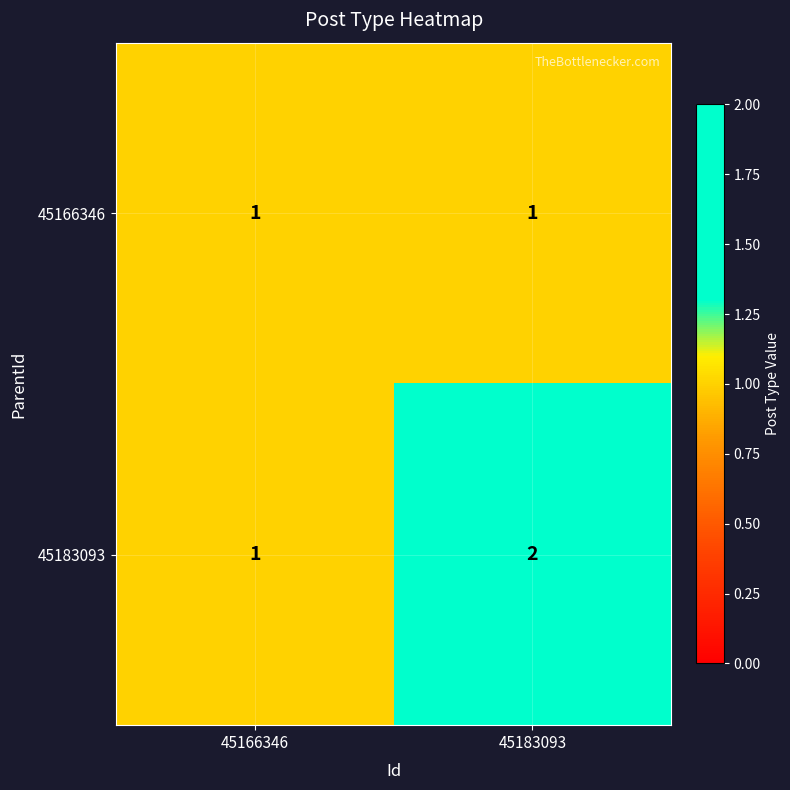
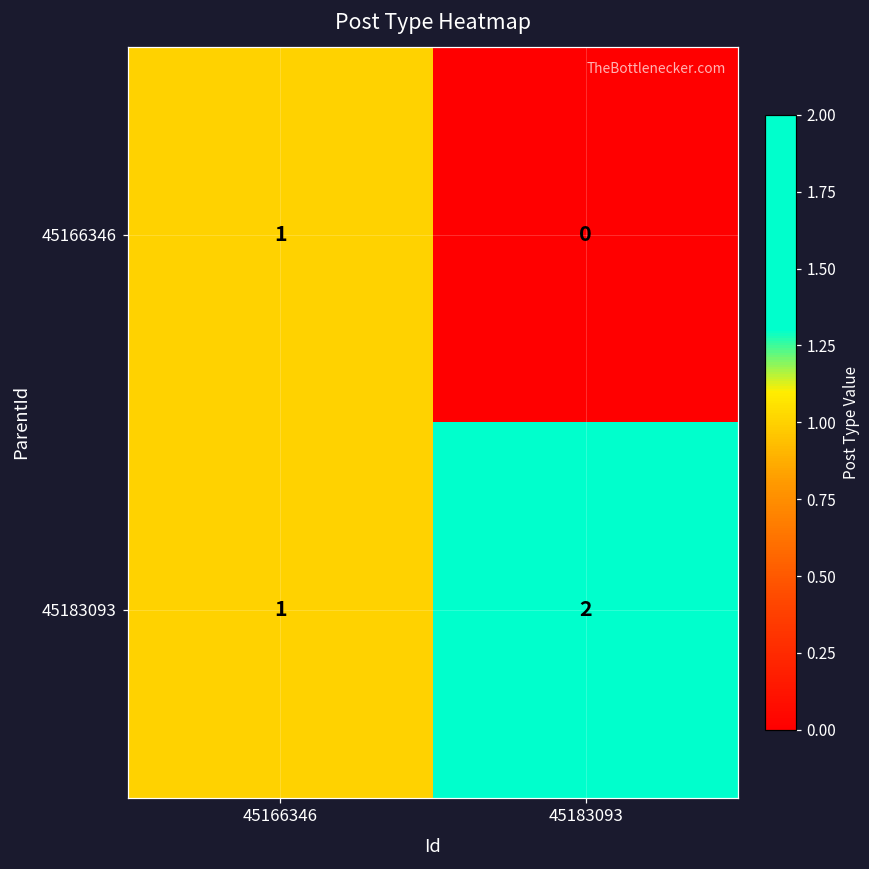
  {
    "45166346": {
      "45166346": 1,
-     "45183093": 1
+     "45183093": 0
    },
    "45183093": {
      "45166346": 1,
      "45183093": 2
    }
  }
